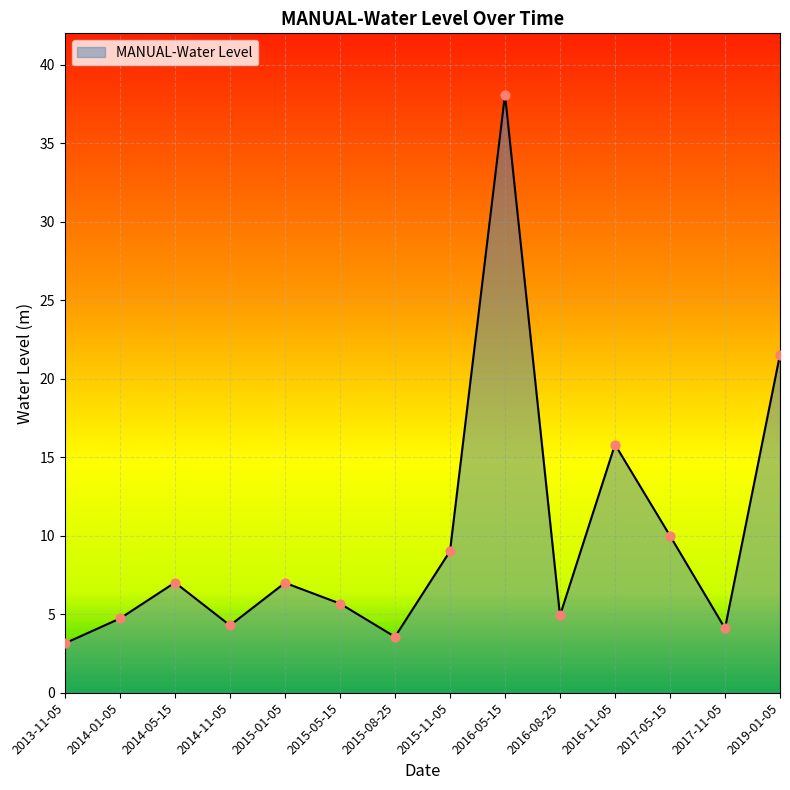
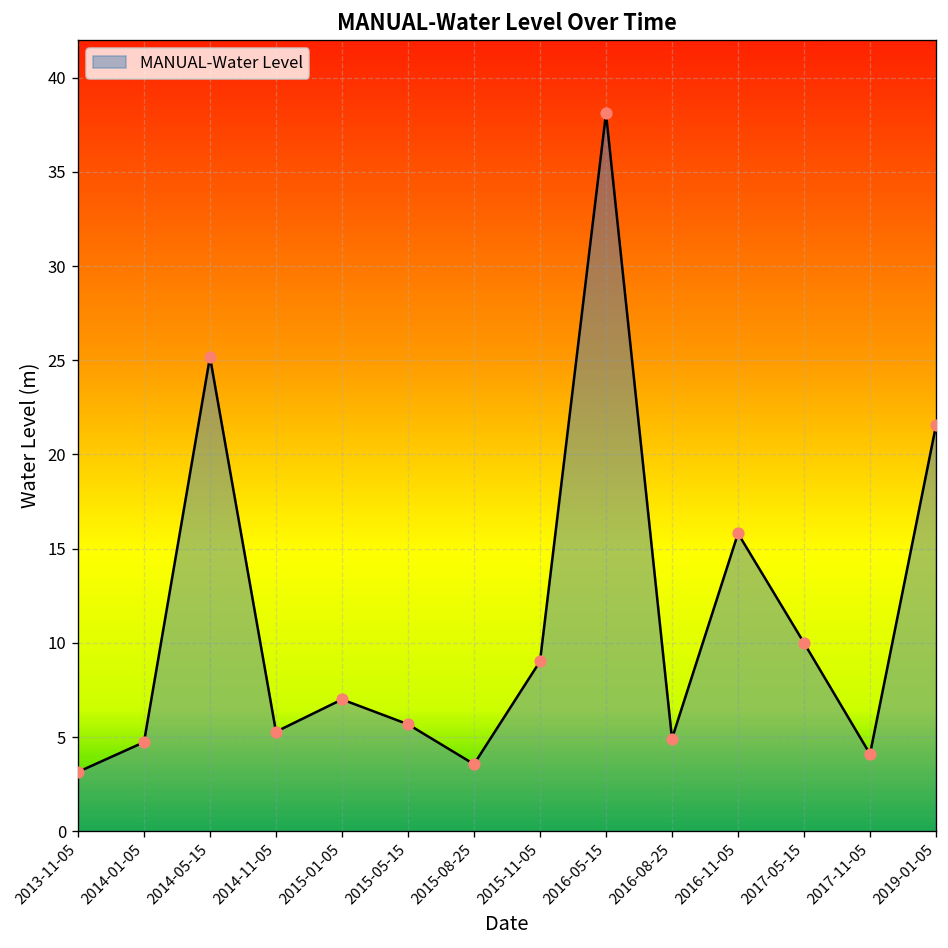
  {
    "2013-11-05": 3.2,
    "2014-01-05": 4.7,
-   "2014-05-15": 7.0,
-   "2014-11-05": 4.3,
+   "2014-05-15": 25.2,
+   "2014-11-05": 5.3,
    "2015-01-05": 7.0,
    "2015-05-15": 5.7,
    "2015-08-25": 3.6,
    "2015-11-05": 9.0,
    "2016-05-15": 38.1,
    "2016-08-25": 4.9,
    "2016-11-05": 15.8,
    "2017-05-15": 10.0,
    "2017-11-05": 4.1,
    "2019-01-05": 21.5
  }
